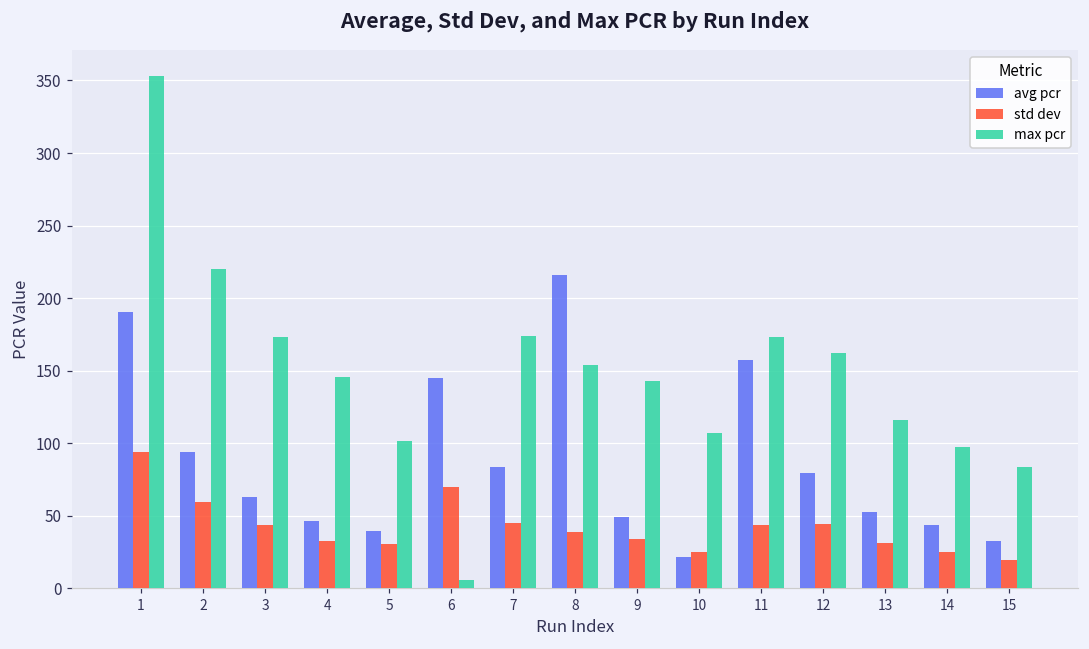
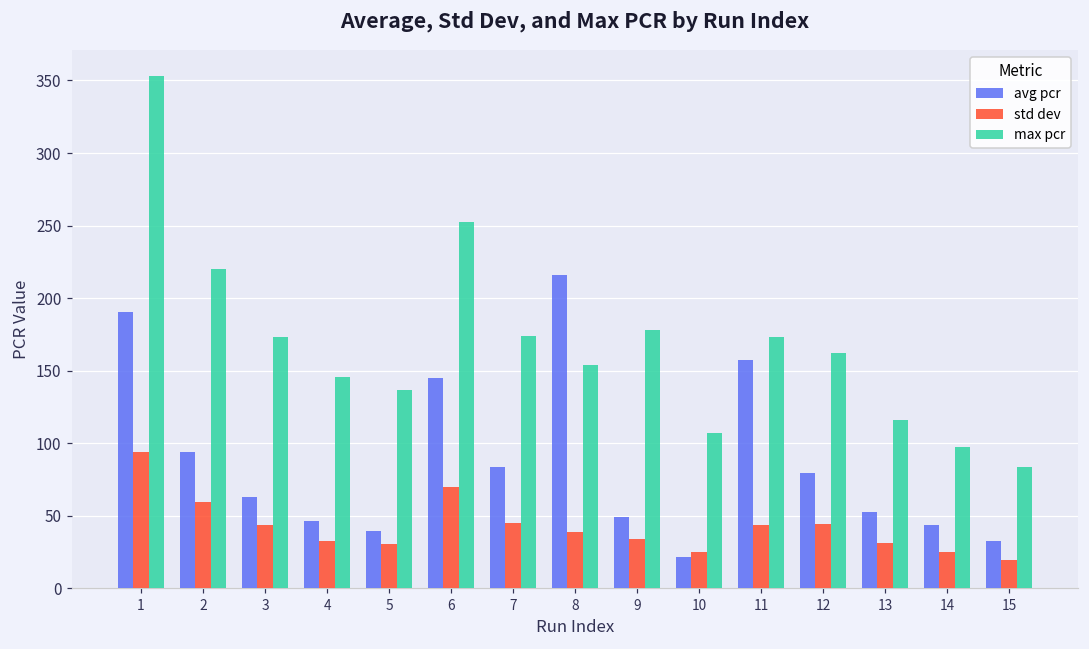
  {
    "avg pcr": {
      "1": 190,
      "2": 94,
      "3": 63,
      "4": 47,
      "5": 40,
      "6": 145,
      "7": 83,
      "8": 216,
      "9": 49,
      "10": 22,
      "11": 157,
      "12": 79,
      "13": 52,
      "14": 44,
      "15": 33
    },
    "std dev": {
      "1": 94,
      "2": 59,
      "3": 44,
      "4": 33,
      "5": 30,
      "6": 70,
      "7": 45,
      "8": 39,
      "9": 34,
      "10": 25,
      "11": 44,
      "12": 44,
      "13": 31,
      "14": 25,
      "15": 20
    },
    "max pcr": {
      "1": 353,
      "2": 220,
      "3": 173,
      "4": 146,
-     "5": 102,
-     "6": 5,
+     "5": 136,
+     "6": 252,
      "7": 174,
      "8": 154,
-     "9": 143,
+     "9": 178,
      "10": 107,
      "11": 173,
      "12": 162,
      "13": 116,
      "14": 97,
      "15": 84
    }
  }
